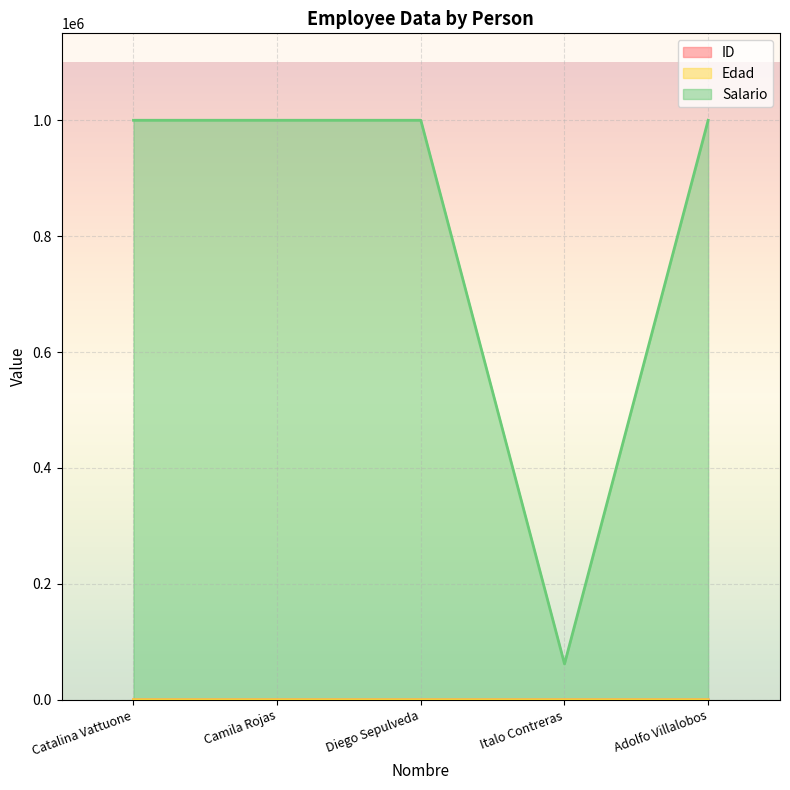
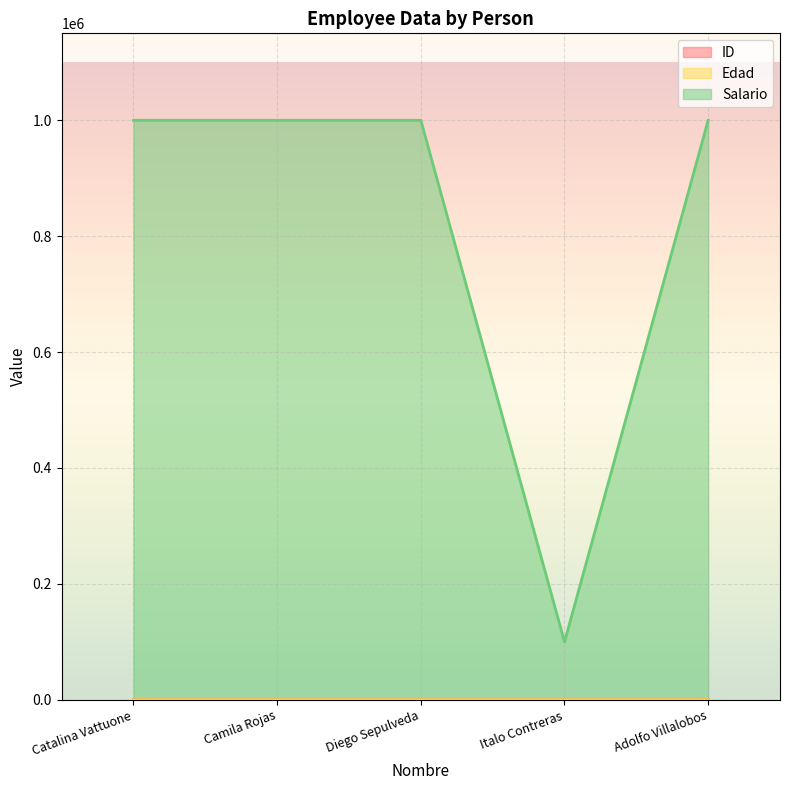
  {
    "Edad": {
      "Catalina Vattuone": 0,
      "Camila Rojas": 0,
      "Diego Sepulveda": 0,
      "Italo Contreras": 0,
      "Adolfo Villalobos": 0
    },
    "Salario": {
      "Catalina Vattuone": 1000000,
      "Camila Rojas": 1000000,
      "Diego Sepulveda": 1000000,
-     "Italo Contreras": 60000,
+     "Italo Contreras": 100000,
      "Adolfo Villalobos": 1000000
    }
  }
